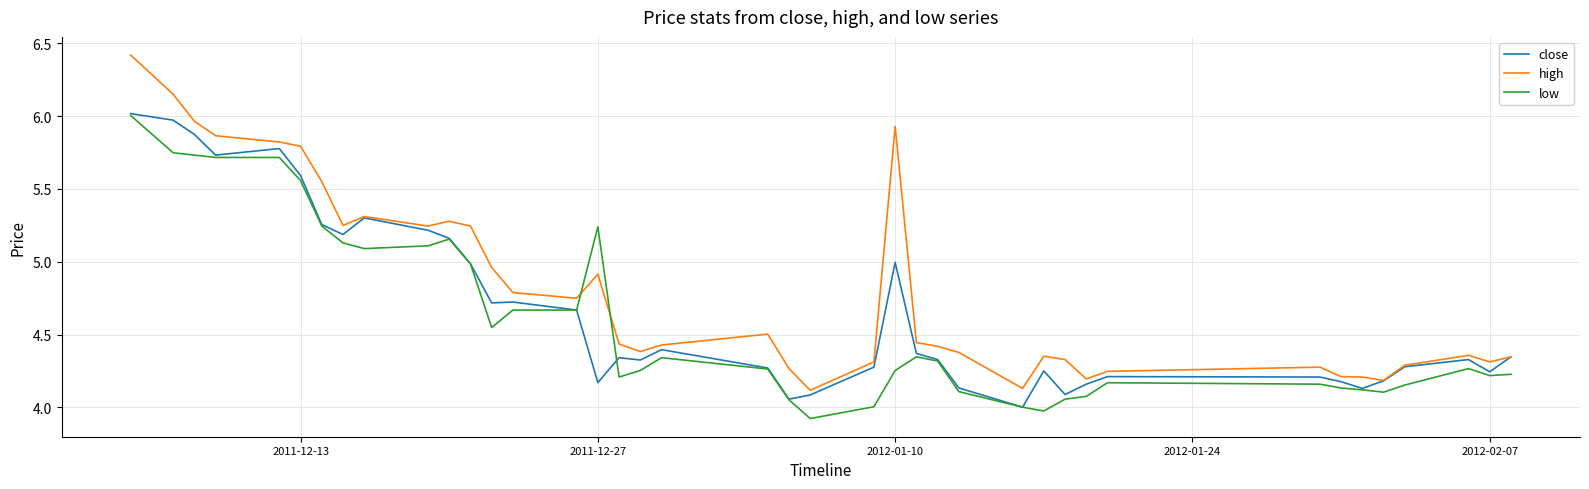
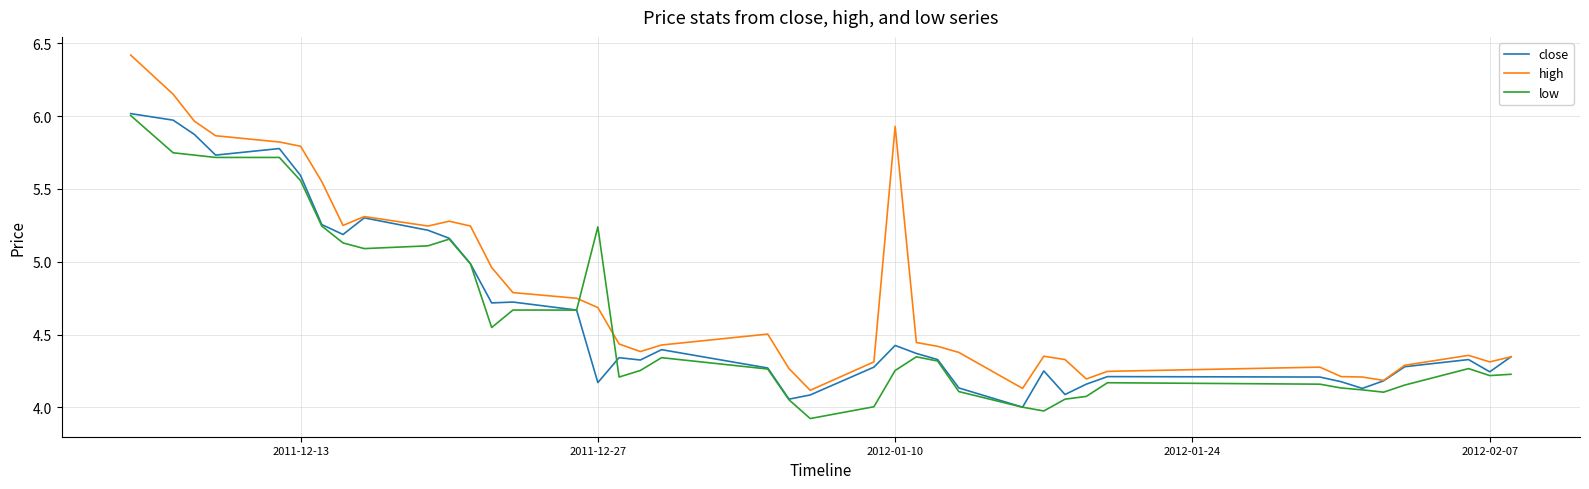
  {
    "close": {
      "2011-12-13": 5.59,
      "2011-12-27": 4.17,
-     "2012-01-10": 5.00,
+     "2012-01-10": 4.43,
      "2012-02-07": 4.24
    },
    "high": {
      "2011-12-13": 5.79,
-     "2011-12-27": 4.91,
+     "2011-12-27": 4.69,
      "2012-01-10": 5.93,
      "2012-02-07": 4.31
    },
    "low": {
      "2011-12-13": 5.56,
      "2011-12-27": 5.24,
      "2012-01-10": 4.25,
      "2012-02-07": 4.22
    }
  }
